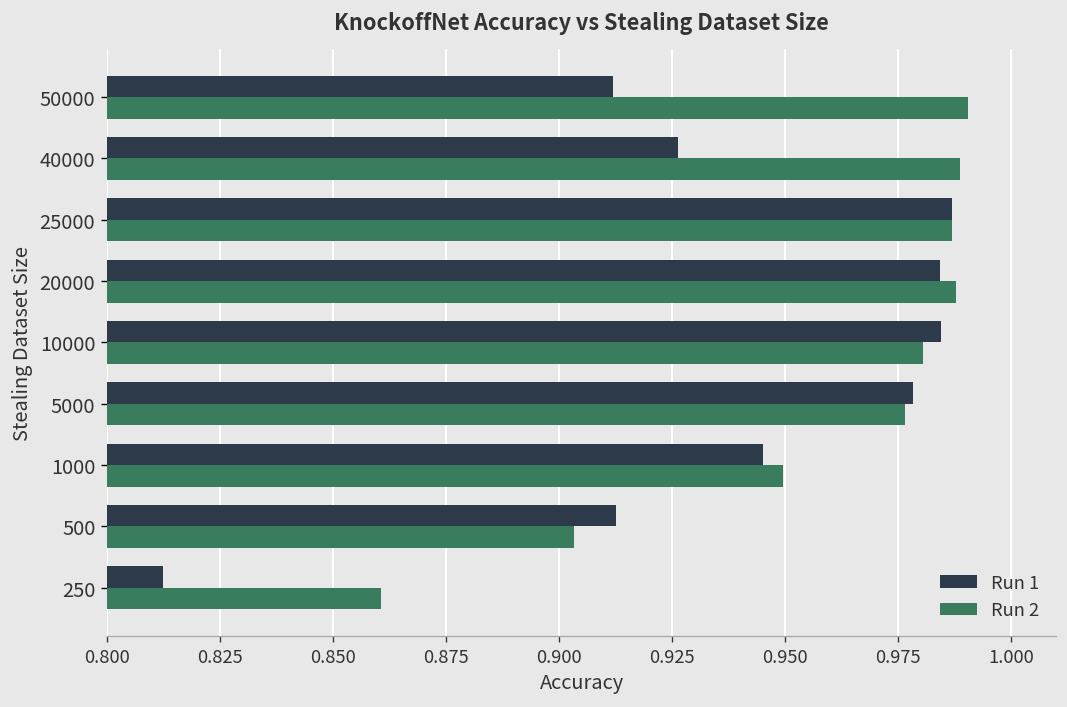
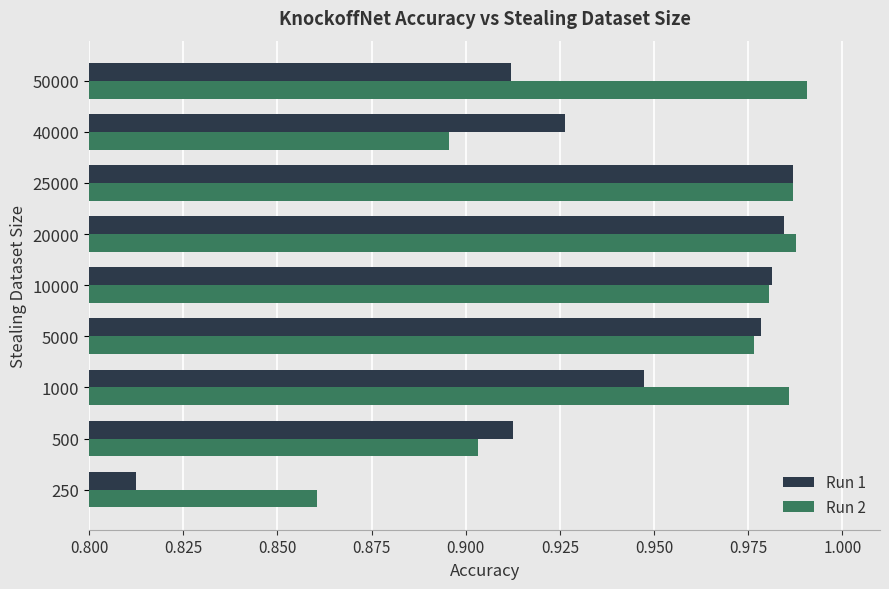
  {
    "Run 1": {
      "50000": 0.912,
      "40000": 0.926,
      "25000": 0.987,
      "20000": 0.984,
-     "10000": 0.984,
+     "10000": 0.981,
      "5000": 0.978,
-     "1000": 0.945,
+     "1000": 0.947,
      "500": 0.913,
      "250": 0.812
    },
    "Run 2": {
      "50000": 0.990,
-     "40000": 0.989,
+     "40000": 0.895,
      "25000": 0.987,
      "20000": 0.988,
      "10000": 0.981,
      "5000": 0.977,
-     "1000": 0.950,
+     "1000": 0.986,
      "500": 0.903,
      "250": 0.861
    }
  }
